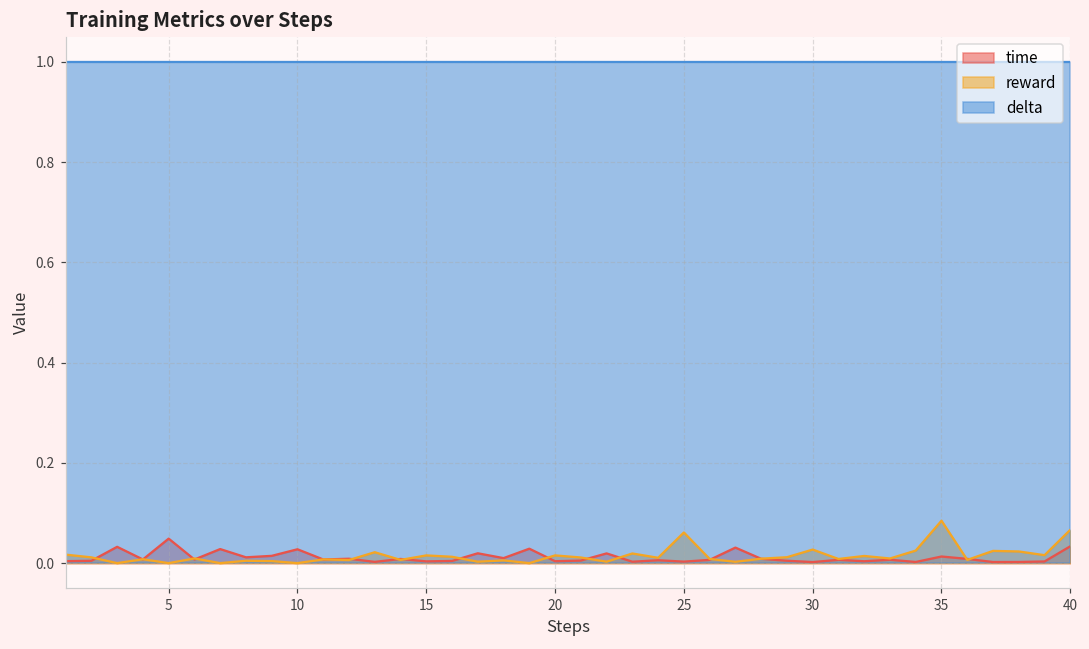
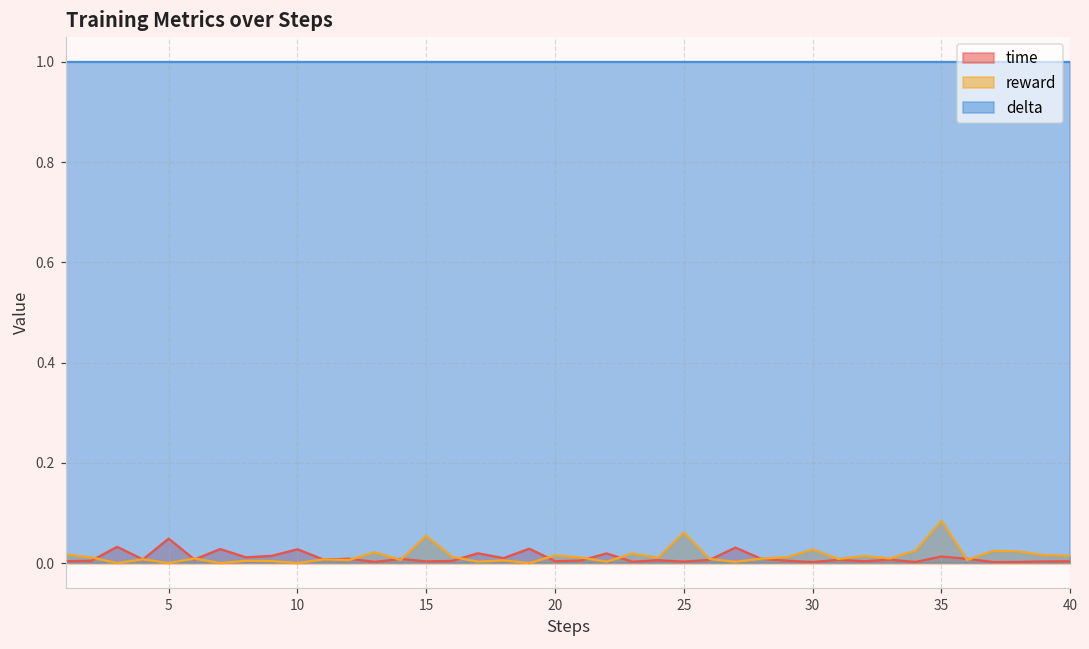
  {
    "time": {
      "5": 0.05,
      "10": 0.03,
      "15": 0.00,
      "20": 0.00,
      "25": 0.00,
      "30": 0.00,
      "35": 0.01,
-     "40": 0.03
+     "40": 0.00
    },
    "reward": {
      "5": 0.00,
      "10": 0.00,
-     "15": 0.02,
+     "15": 0.05,
      "20": 0.02,
      "25": 0.06,
      "30": 0.03,
      "35": 0.08,
-     "40": 0.07
+     "40": 0.01
    },
    "delta": {
      "5": 1.00,
      "10": 1.00,
      "15": 1.00,
      "20": 1.00,
      "25": 1.00,
      "30": 1.00,
      "35": 1.00,
      "40": 1.00
    }
  }
